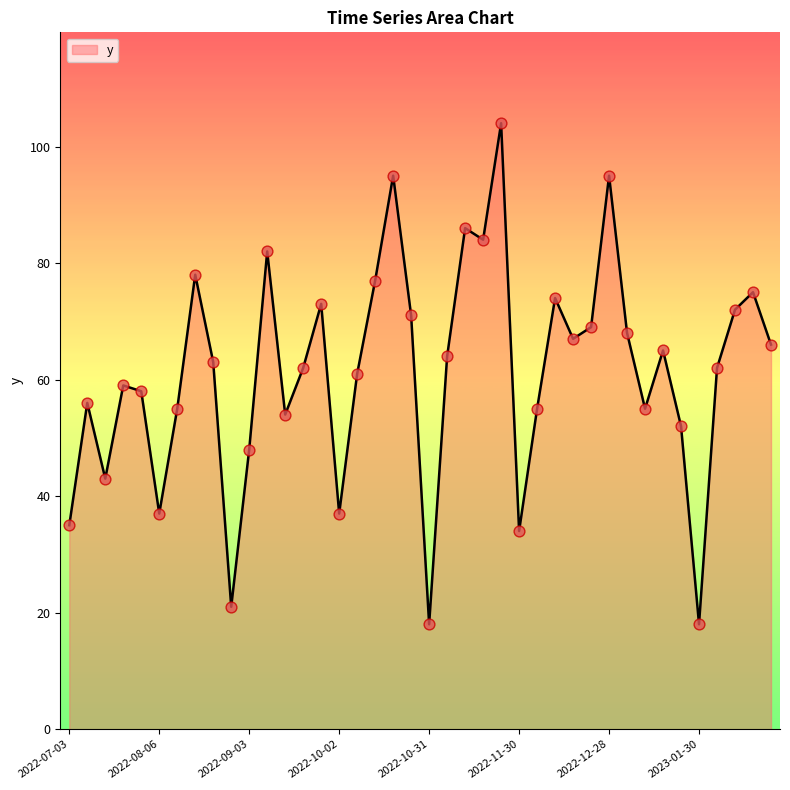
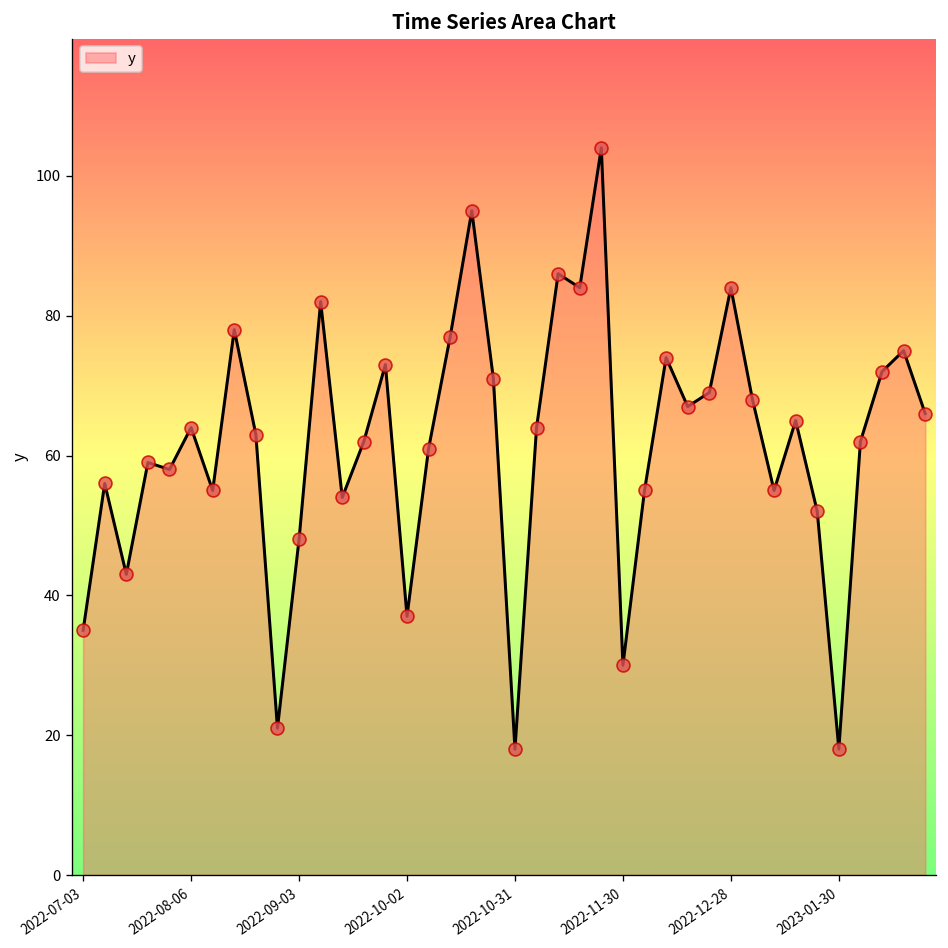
  {
    "2022-07-03": 35,
-   "2022-08-06": 37,
+   "2022-08-06": 64,
    "2022-09-03": 48,
    "2022-10-02": 37,
    "2022-10-31": 18,
-   "2022-11-30": 34,
-   "2022-12-28": 95,
+   "2022-11-30": 30,
+   "2022-12-28": 84,
    "2023-01-30": 18
  }
